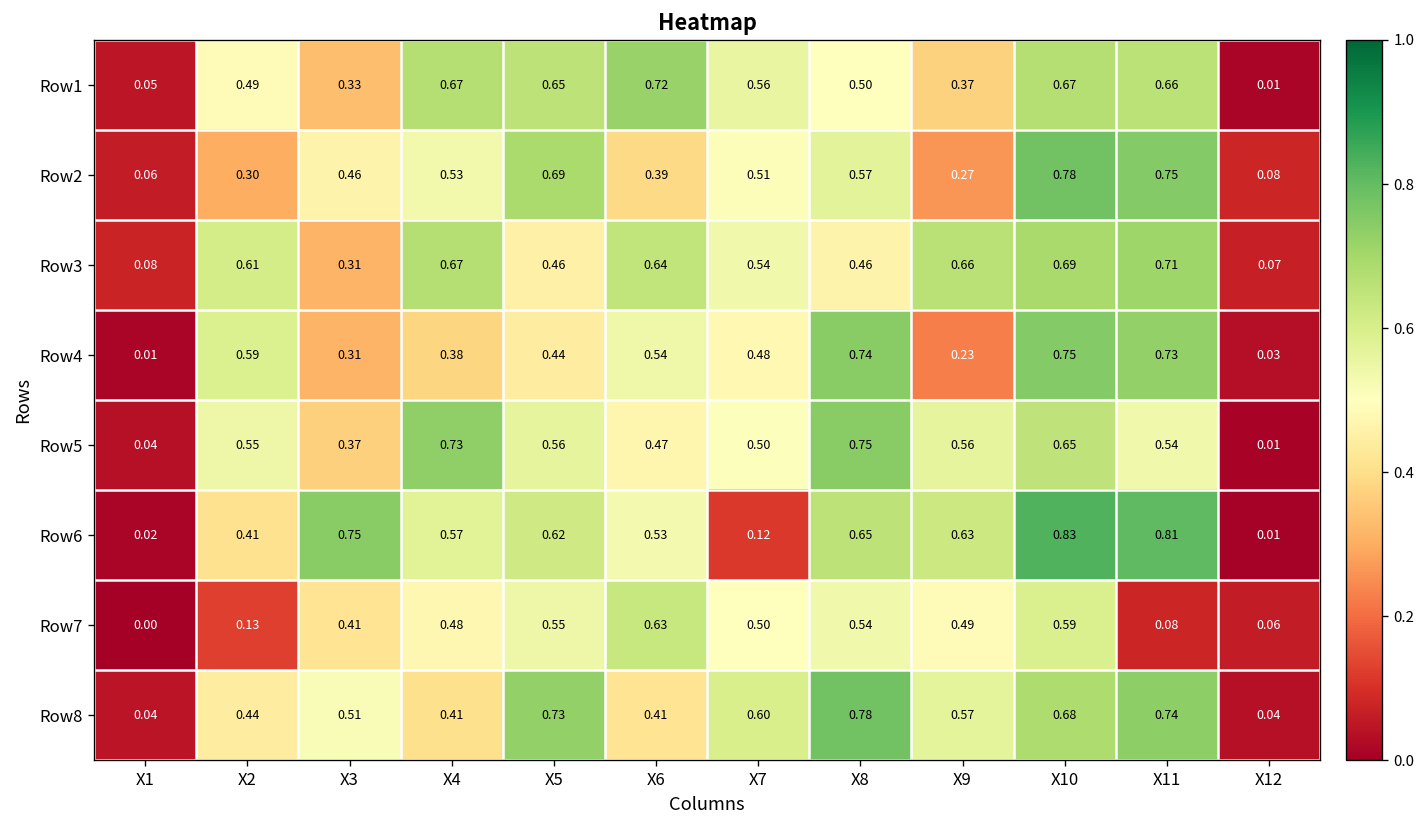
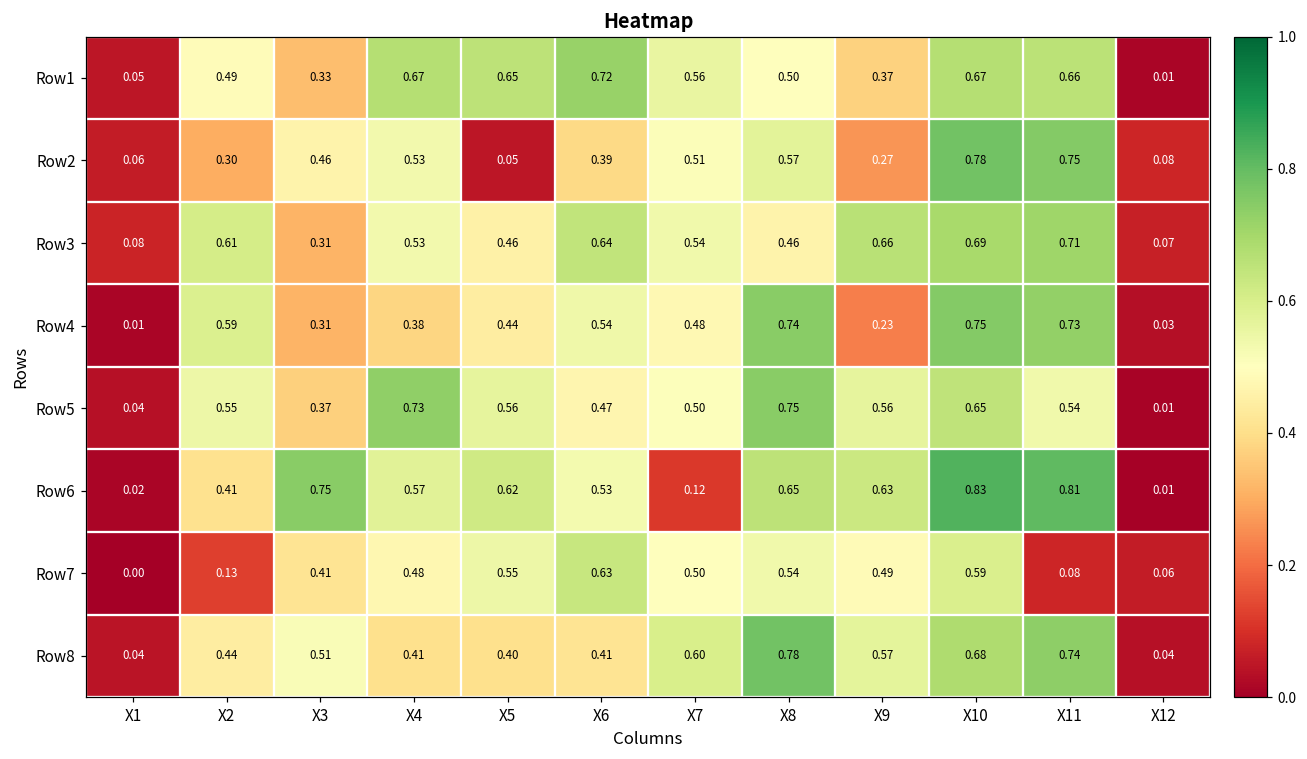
  {
    "Row1": {
      "X1": 0.05,
      "X2": 0.49,
      "X3": 0.33,
      "X4": 0.67,
      "X5": 0.65,
      "X6": 0.72,
      "X7": 0.56,
      "X8": 0.50,
      "X9": 0.37,
      "X10": 0.67,
      "X11": 0.66,
      "X12": 0.01
    },
    "Row2": {
      "X1": 0.06,
      "X2": 0.30,
      "X3": 0.46,
      "X4": 0.53,
-     "X5": 0.69,
+     "X5": 0.05,
      "X6": 0.39,
      "X7": 0.51,
      "X8": 0.57,
      "X9": 0.27,
      "X10": 0.78,
      "X11": 0.75,
      "X12": 0.08
    },
    "Row3": {
      "X1": 0.08,
      "X2": 0.61,
      "X3": 0.31,
-     "X4": 0.67,
+     "X4": 0.53,
      "X5": 0.46,
      "X6": 0.64,
      "X7": 0.54,
      "X8": 0.46,
      "X9": 0.66,
      "X10": 0.69,
      "X11": 0.71,
      "X12": 0.07
    },
    "Row4": {
      "X1": 0.01,
      "X2": 0.59,
      "X3": 0.31,
      "X4": 0.38,
      "X5": 0.44,
      "X6": 0.54,
      "X7": 0.48,
      "X8": 0.74,
      "X9": 0.23,
      "X10": 0.75,
      "X11": 0.73,
      "X12": 0.03
    },
    "Row5": {
      "X1": 0.04,
      "X2": 0.55,
      "X3": 0.37,
      "X4": 0.73,
      "X5": 0.56,
      "X6": 0.47,
      "X7": 0.50,
      "X8": 0.75,
      "X9": 0.56,
      "X10": 0.65,
      "X11": 0.54,
      "X12": 0.01
    },
    "Row6": {
      "X1": 0.02,
      "X2": 0.41,
      "X3": 0.75,
      "X4": 0.57,
      "X5": 0.62,
      "X6": 0.53,
      "X7": 0.12,
      "X8": 0.65,
      "X9": 0.63,
      "X10": 0.83,
      "X11": 0.81,
      "X12": 0.01
    },
    "Row7": {
      "X1": 0.00,
      "X2": 0.13,
      "X3": 0.41,
      "X4": 0.48,
      "X5": 0.55,
      "X6": 0.63,
      "X7": 0.50,
      "X8": 0.54,
      "X9": 0.49,
      "X10": 0.59,
      "X11": 0.08,
      "X12": 0.06
    },
    "Row8": {
      "X1": 0.04,
      "X2": 0.44,
      "X3": 0.51,
      "X4": 0.41,
-     "X5": 0.73,
+     "X5": 0.40,
      "X6": 0.41,
      "X7": 0.60,
      "X8": 0.78,
      "X9": 0.57,
      "X10": 0.68,
      "X11": 0.74,
      "X12": 0.04
    }
  }
